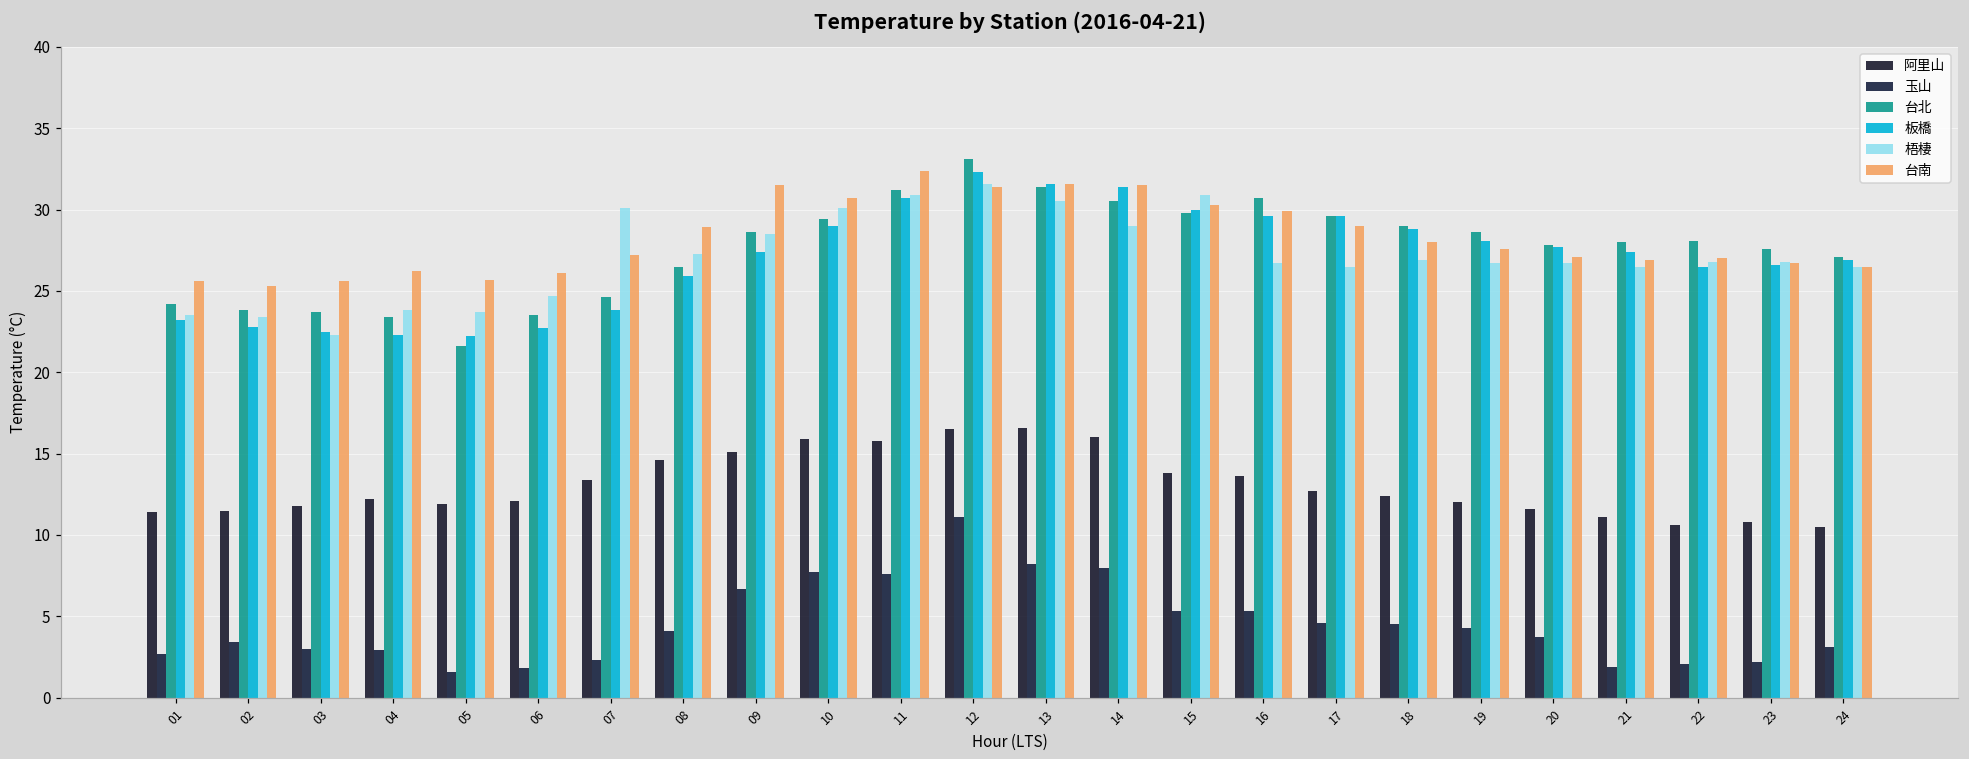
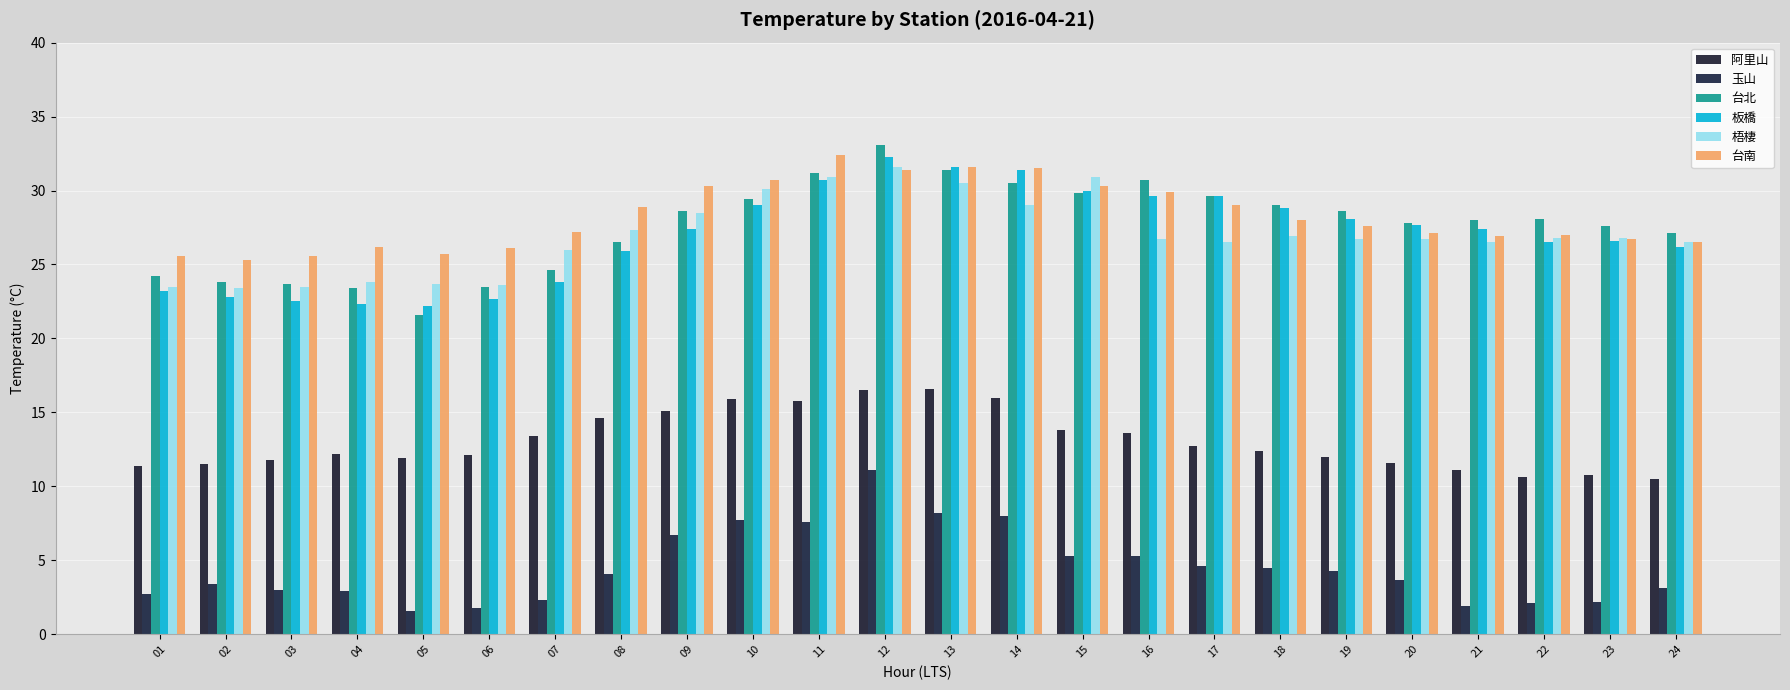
  {
    "台北": {
      "01": 24.2,
      "02": 23.8,
      "03": 23.7,
      "04": 23.4,
      "05": 21.6,
      "06": 23.5,
      "07": 24.6,
      "08": 26.5,
      "09": 28.6,
      "10": 29.4,
      "11": 31.2,
      "12": 33.1,
      "13": 31.4,
      "14": 30.5,
      "15": 29.8,
      "16": 30.7,
      "17": 29.6,
      "18": 29.0,
      "19": 28.6,
      "20": 27.8,
      "21": 28.0,
      "22": 28.1,
      "23": 27.6,
      "24": 27.1
    },
    "板橋": {
      "01": 23.2,
      "02": 22.8,
      "03": 22.5,
      "04": 22.3,
      "05": 22.2,
      "06": 22.7,
      "07": 23.8,
      "08": 25.9,
      "09": 27.4,
      "10": 29.0,
      "11": 30.7,
      "12": 32.3,
      "13": 31.6,
      "14": 31.4,
      "15": 30.0,
      "16": 29.6,
      "17": 29.6,
      "18": 28.8,
      "19": 28.1,
      "20": 27.7,
      "21": 27.4,
      "22": 26.5,
      "23": 26.6,
-     "24": 26.9
+     "24": 26.2
    },
    "梧棲": {
      "01": 23.5,
      "02": 23.4,
-     "03": 22.3,
+     "03": 23.5,
      "04": 23.8,
      "05": 23.7,
-     "06": 24.7,
-     "07": 30.1,
+     "06": 23.6,
+     "07": 26.0,
      "08": 27.3,
      "09": 28.5,
      "10": 30.1,
      "11": 30.9,
      "12": 31.6,
      "13": 30.5,
      "14": 29.0,
      "15": 30.9,
      "16": 26.7,
      "17": 26.5,
      "18": 26.9,
      "19": 26.7,
      "20": 26.7,
      "21": 26.5,
      "22": 26.8,
      "23": 26.8,
      "24": 26.5
    },
    "台南": {
      "01": 25.6,
      "02": 25.3,
      "03": 25.6,
      "04": 26.2,
      "05": 25.7,
      "06": 26.1,
      "07": 27.2,
      "08": 28.9,
-     "09": 31.5,
+     "09": 30.3,
      "10": 30.7,
      "11": 32.4,
      "12": 31.4,
      "13": 31.6,
      "14": 31.5,
      "15": 30.3,
      "16": 29.9,
      "17": 29.0,
      "18": 28.0,
      "19": 27.6,
      "20": 27.1,
      "21": 26.9,
      "22": 27.0,
      "23": 26.7,
      "24": 26.5
    }
  }
